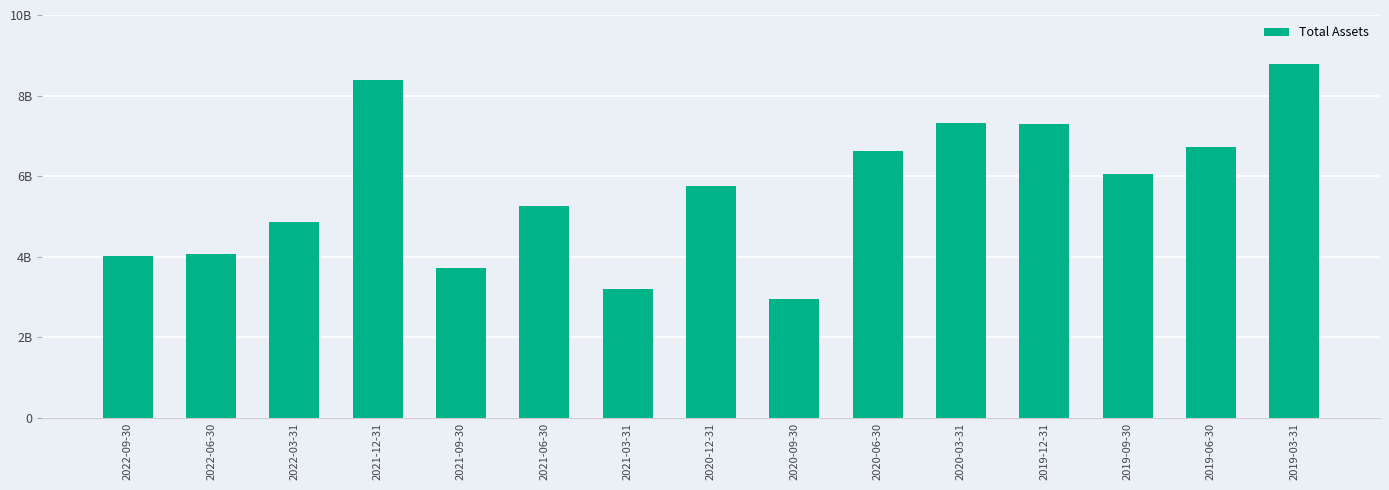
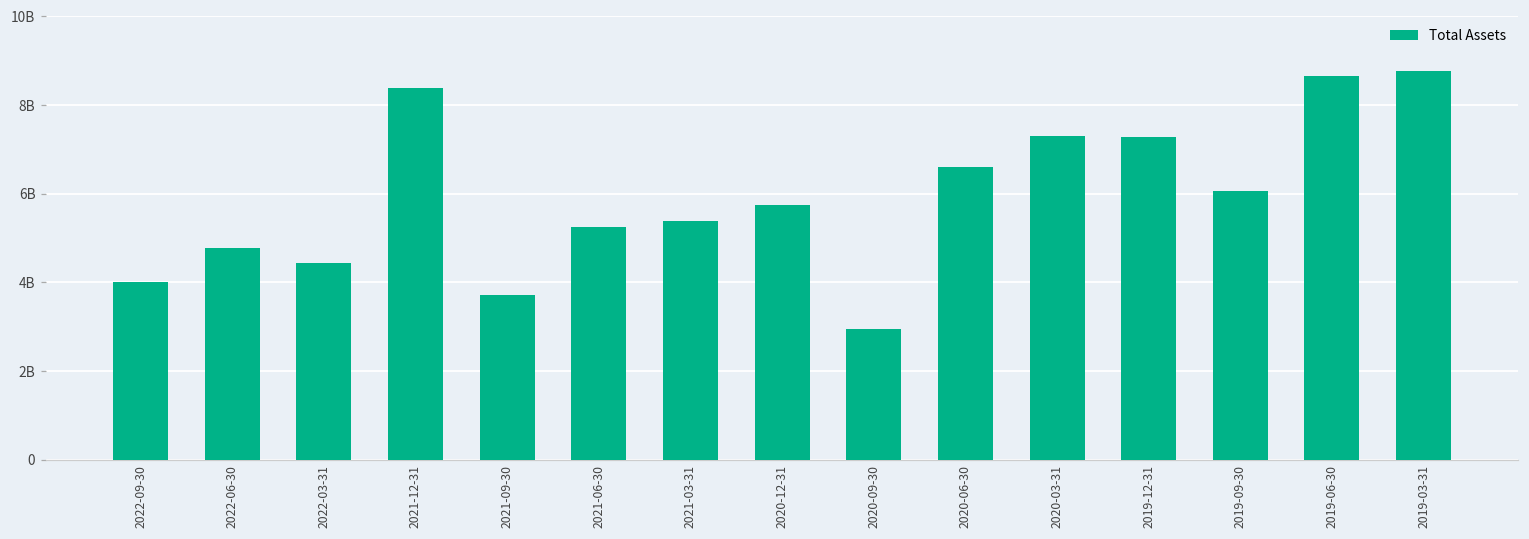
  {
    "2022-09-30": 4000000000,
-   "2022-06-30": 4100000000,
-   "2022-03-31": 4900000000,
+   "2022-06-30": 4800000000,
+   "2022-03-31": 4400000000,
    "2021-12-31": 8400000000,
    "2021-09-30": 3700000000,
    "2021-06-30": 5300000000,
-   "2021-03-31": 3200000000,
+   "2021-03-31": 5400000000,
    "2020-12-31": 5800000000,
    "2020-09-30": 3000000000,
    "2020-06-30": 6600000000,
    "2020-03-31": 7300000000,
    "2019-12-31": 7300000000,
    "2019-09-30": 6100000000,
-   "2019-06-30": 6700000000,
+   "2019-06-30": 8600000000,
    "2019-03-31": 8800000000
  }
